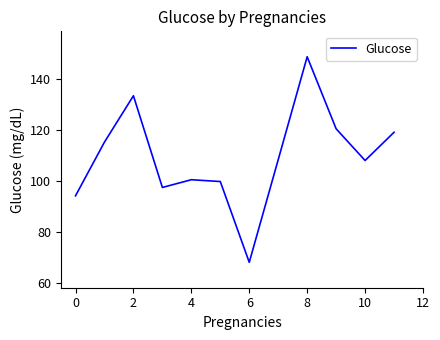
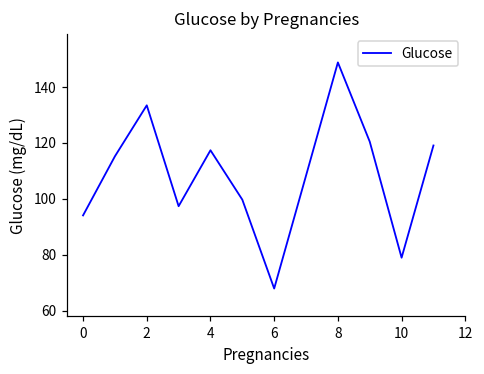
  {
    "0": 94,
    "2": 133,
-   "4": 100,
+   "4": 117,
    "6": 68,
    "8": 149,
-   "10": 108
+   "10": 79
  }
